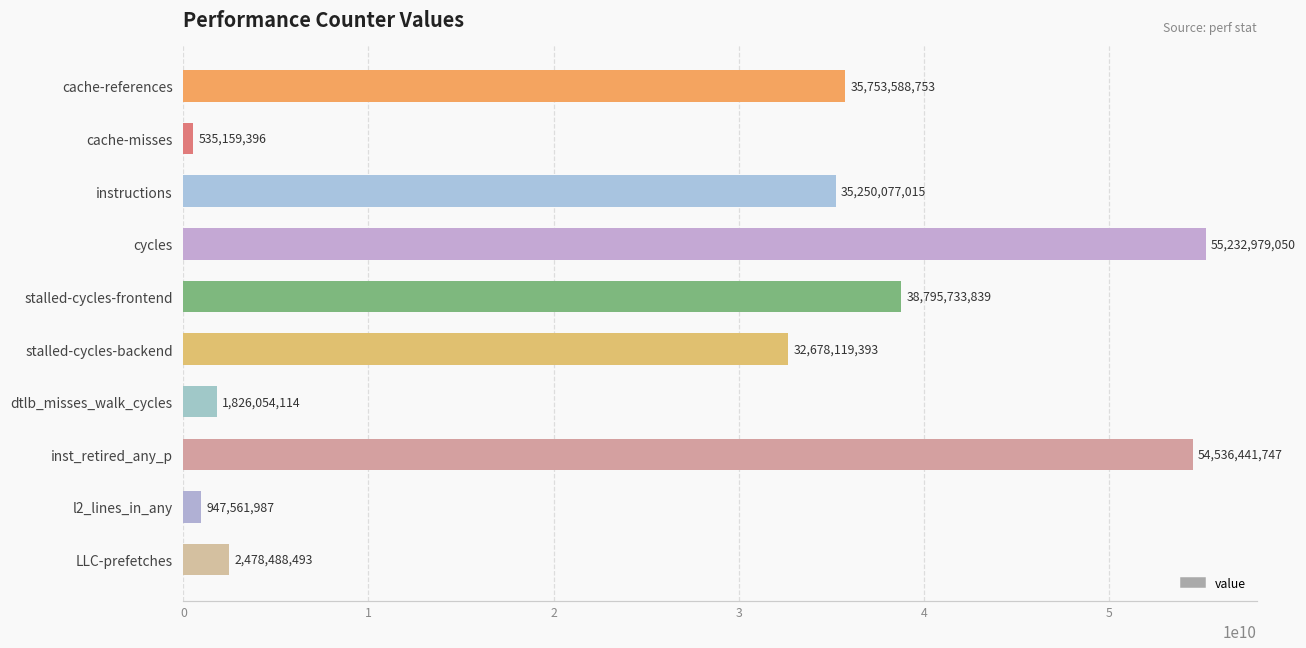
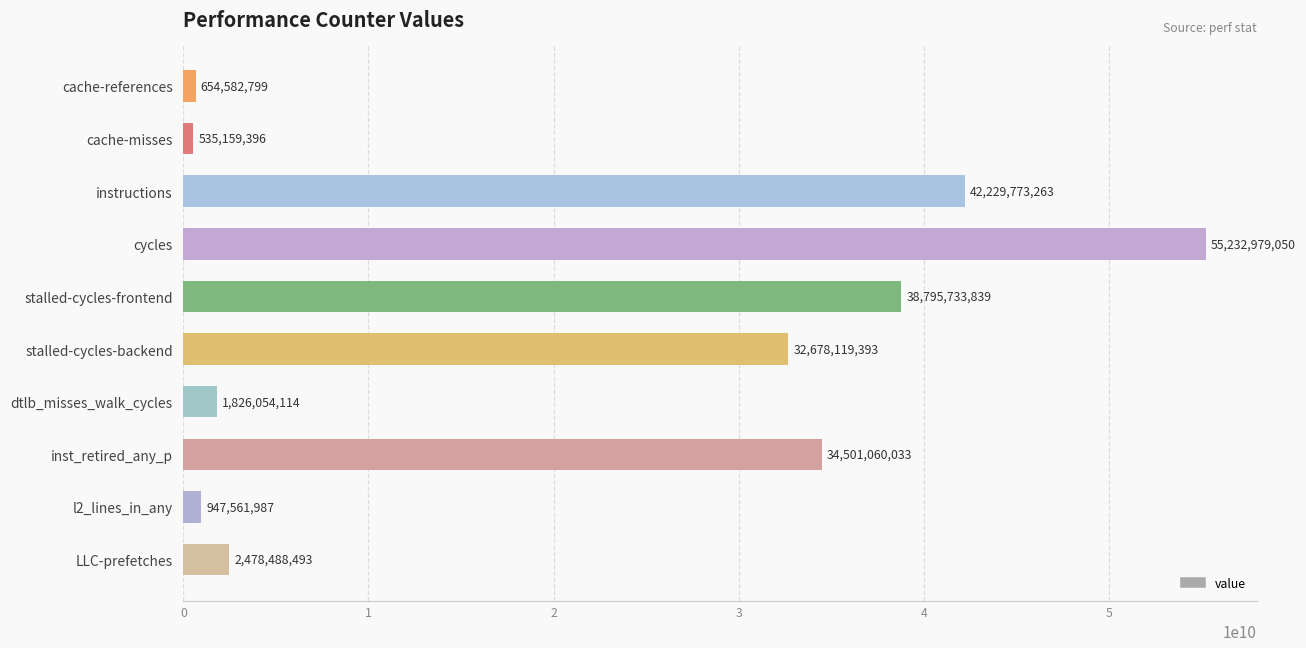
  {
-   "cache-references": "35,753,588,753",
+   "cache-references": "654,582,799",
    "cache-misses": "535,159,396",
-   "instructions": "35,250,077,015",
+   "instructions": "42,229,773,263",
    "cycles": "55,232,979,050",
    "stalled-cycles-frontend": "38,795,733,839",
    "stalled-cycles-backend": "32,678,119,393",
    "dtlb_misses_walk_cycles": "1,826,054,114",
-   "inst_retired_any_p": "54,536,441,747",
+   "inst_retired_any_p": "34,501,060,033",
    "l2_lines_in_any": "947,561,987",
    "LLC-prefetches": "2,478,488,493"
  }
